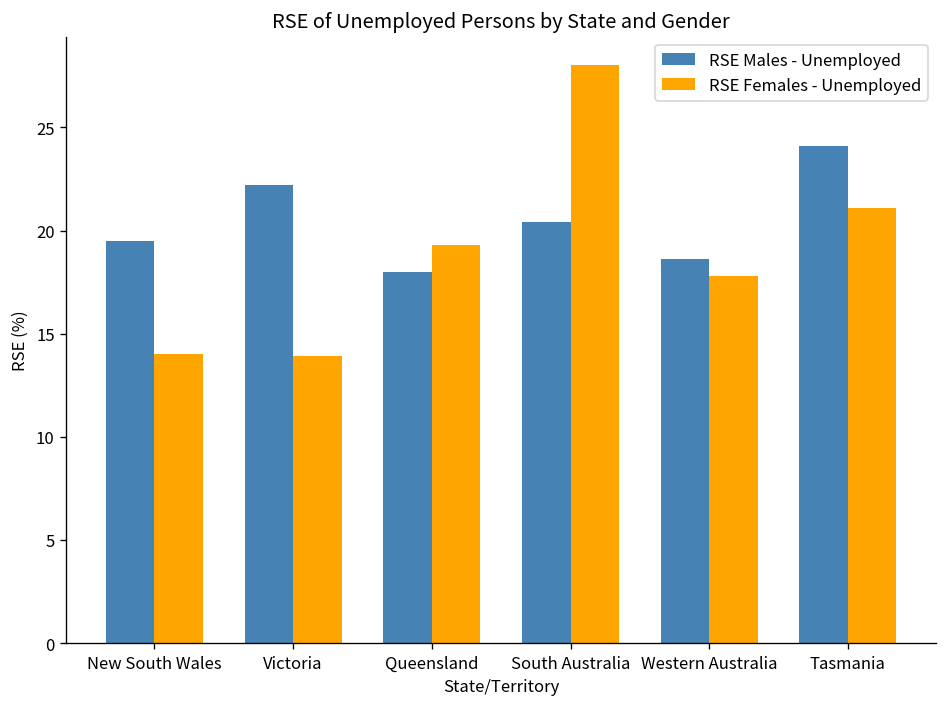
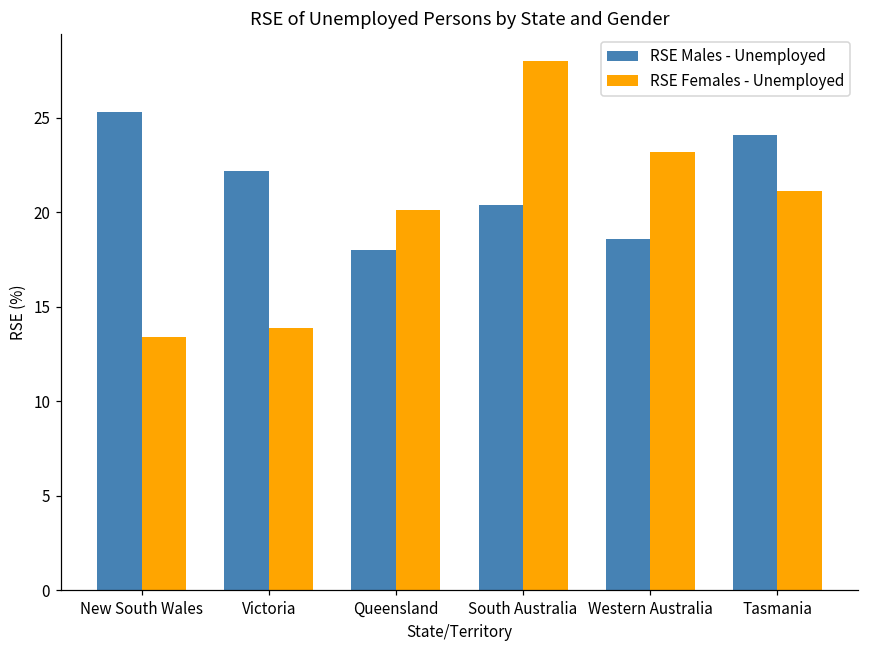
  {
    "RSE Males - Unemployed": {
-     "New South Wales": 19.5,
+     "New South Wales": 25.3,
      "Victoria": 22.2,
      "Queensland": 18.0,
      "South Australia": 20.4,
      "Western Australia": 18.6,
      "Tasmania": 24.1
    },
    "RSE Females - Unemployed": {
-     "New South Wales": 14.0,
+     "New South Wales": 13.4,
      "Victoria": 13.9,
-     "Queensland": 19.3,
+     "Queensland": 20.1,
      "South Australia": 28.0,
-     "Western Australia": 17.8,
+     "Western Australia": 23.2,
      "Tasmania": 21.1
    }
  }
